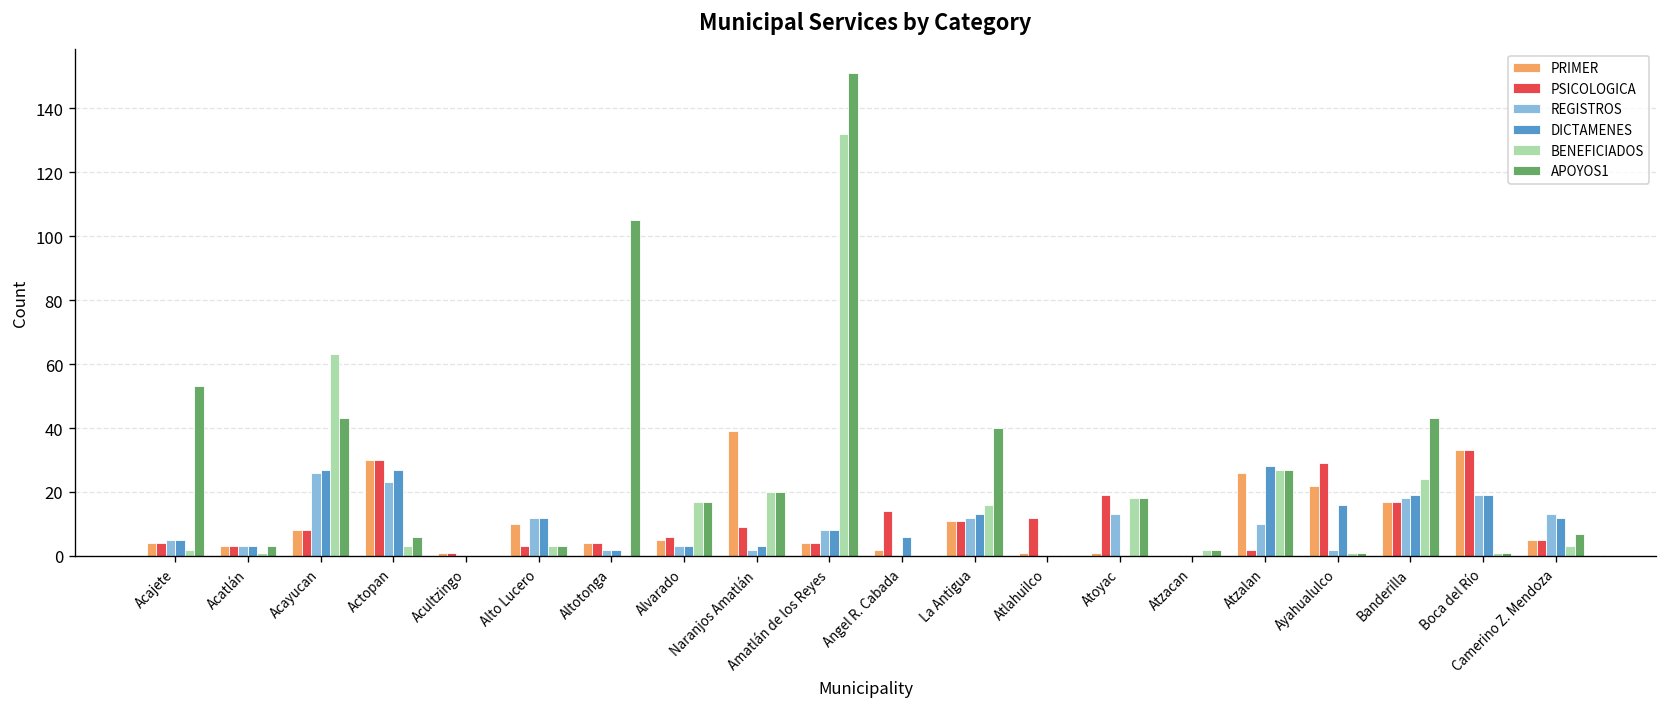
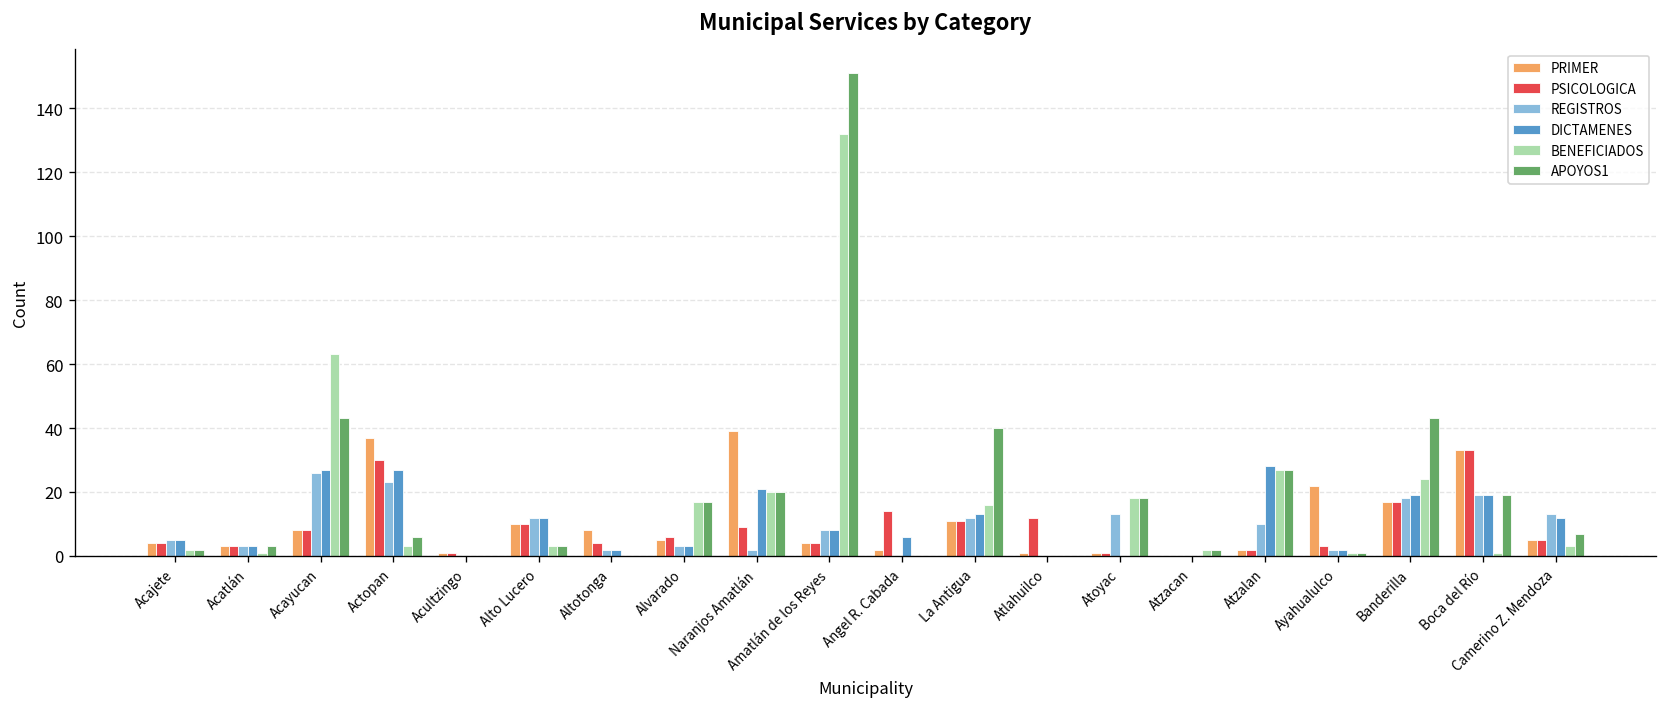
  {
    "PRIMER": {
      "Acajete": 4,
      "Acatlán": 3,
      "Acayucan": 8,
-     "Actopan": 30,
+     "Actopan": 37,
      "Acultzingo": 1,
      "Alto Lucero": 10,
-     "Altotonga": 4,
+     "Altotonga": 8,
      "Alvarado": 5,
      "Naranjos Amatlán": 39,
      "Amatlán de los Reyes": 4,
      "Angel R. Cabada": 2,
      "La Antigua": 11,
      "Atlahuilco": 1,
      "Atoyac": 1,
      "Atzacan": 0,
-     "Atzalan": 26,
+     "Atzalan": 2,
      "Ayahualulco": 22,
      "Banderilla": 17,
      "Boca del Río": 33,
      "Camerino Z. Mendoza": 5
    },
    "PSICOLOGICA": {
      "Acajete": 4,
      "Acatlán": 3,
      "Acayucan": 8,
      "Actopan": 30,
      "Acultzingo": 1,
-     "Alto Lucero": 3,
+     "Alto Lucero": 10,
      "Altotonga": 4,
      "Alvarado": 6,
      "Naranjos Amatlán": 9,
      "Amatlán de los Reyes": 4,
      "Angel R. Cabada": 14,
      "La Antigua": 11,
      "Atlahuilco": 12,
-     "Atoyac": 19,
+     "Atoyac": 1,
      "Atzacan": 0,
      "Atzalan": 2,
-     "Ayahualulco": 29,
+     "Ayahualulco": 3,
      "Banderilla": 17,
      "Boca del Río": 33,
      "Camerino Z. Mendoza": 5
    },
    "REGISTROS": {
      "Acajete": 5,
      "Acatlán": 3,
      "Acayucan": 26,
      "Actopan": 23,
      "Acultzingo": 0,
      "Alto Lucero": 12,
      "Altotonga": 2,
      "Alvarado": 3,
      "Naranjos Amatlán": 2,
      "Amatlán de los Reyes": 8,
      "Angel R. Cabada": 0,
      "La Antigua": 12,
      "Atlahuilco": 0,
      "Atoyac": 13,
      "Atzacan": 0,
      "Atzalan": 10,
      "Ayahualulco": 2,
      "Banderilla": 18,
      "Boca del Río": 19,
      "Camerino Z. Mendoza": 13
    },
    "DICTAMENES": {
      "Acajete": 5,
      "Acatlán": 3,
      "Acayucan": 27,
      "Actopan": 27,
      "Acultzingo": 0,
      "Alto Lucero": 12,
      "Altotonga": 2,
      "Alvarado": 3,
-     "Naranjos Amatlán": 3,
+     "Naranjos Amatlán": 21,
      "Amatlán de los Reyes": 8,
      "Angel R. Cabada": 6,
      "La Antigua": 13,
      "Atlahuilco": 0,
      "Atoyac": 0,
      "Atzacan": 0,
      "Atzalan": 28,
-     "Ayahualulco": 16,
+     "Ayahualulco": 2,
      "Banderilla": 19,
      "Boca del Río": 19,
      "Camerino Z. Mendoza": 12
    },
    "BENEFICIADOS": {
      "Acajete": 2,
      "Acatlán": 1,
      "Acayucan": 63,
      "Actopan": 3,
      "Acultzingo": 0,
      "Alto Lucero": 3,
      "Altotonga": 0,
      "Alvarado": 17,
      "Naranjos Amatlán": 20,
      "Amatlán de los Reyes": 132,
      "Angel R. Cabada": 0,
      "La Antigua": 16,
      "Atlahuilco": 0,
      "Atoyac": 18,
      "Atzacan": 2,
      "Atzalan": 27,
      "Ayahualulco": 1,
      "Banderilla": 24,
      "Boca del Río": 1,
      "Camerino Z. Mendoza": 3
    },
    "APOYOS1": {
-     "Acajete": 53,
+     "Acajete": 2,
      "Acatlán": 3,
      "Acayucan": 43,
      "Actopan": 6,
      "Acultzingo": 0,
      "Alto Lucero": 3,
-     "Altotonga": 105,
+     "Altotonga": 0,
      "Alvarado": 17,
      "Naranjos Amatlán": 20,
      "Amatlán de los Reyes": 151,
      "Angel R. Cabada": 0,
      "La Antigua": 40,
      "Atlahuilco": 0,
      "Atoyac": 18,
      "Atzacan": 2,
      "Atzalan": 27,
      "Ayahualulco": 1,
      "Banderilla": 43,
-     "Boca del Río": 1,
+     "Boca del Río": 19,
      "Camerino Z. Mendoza": 7
    }
  }
